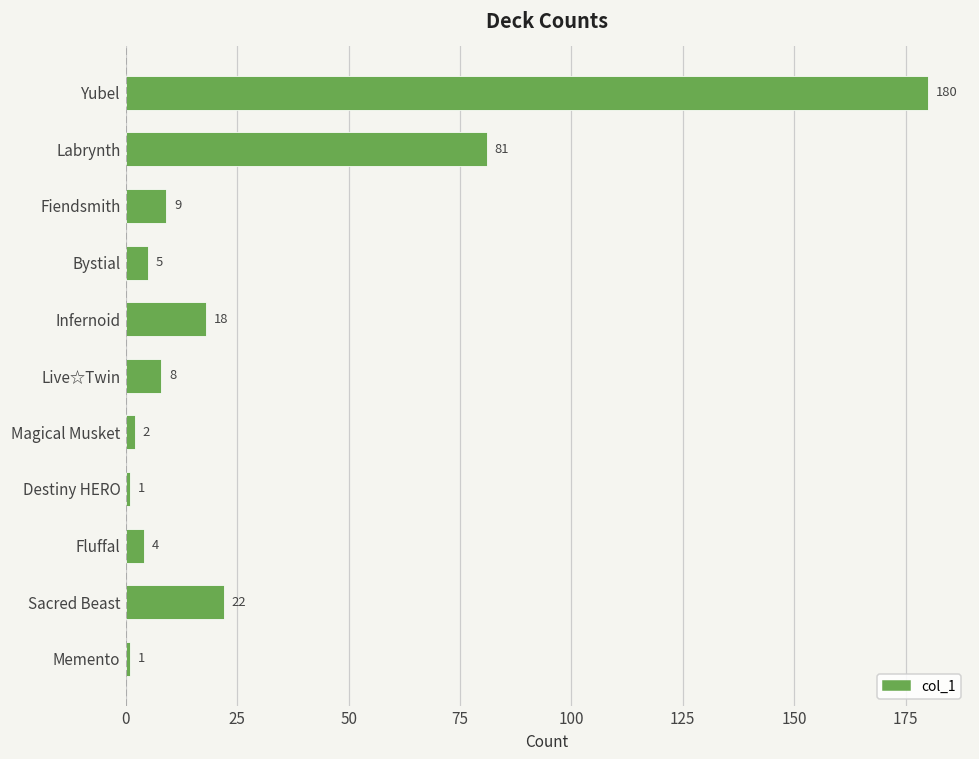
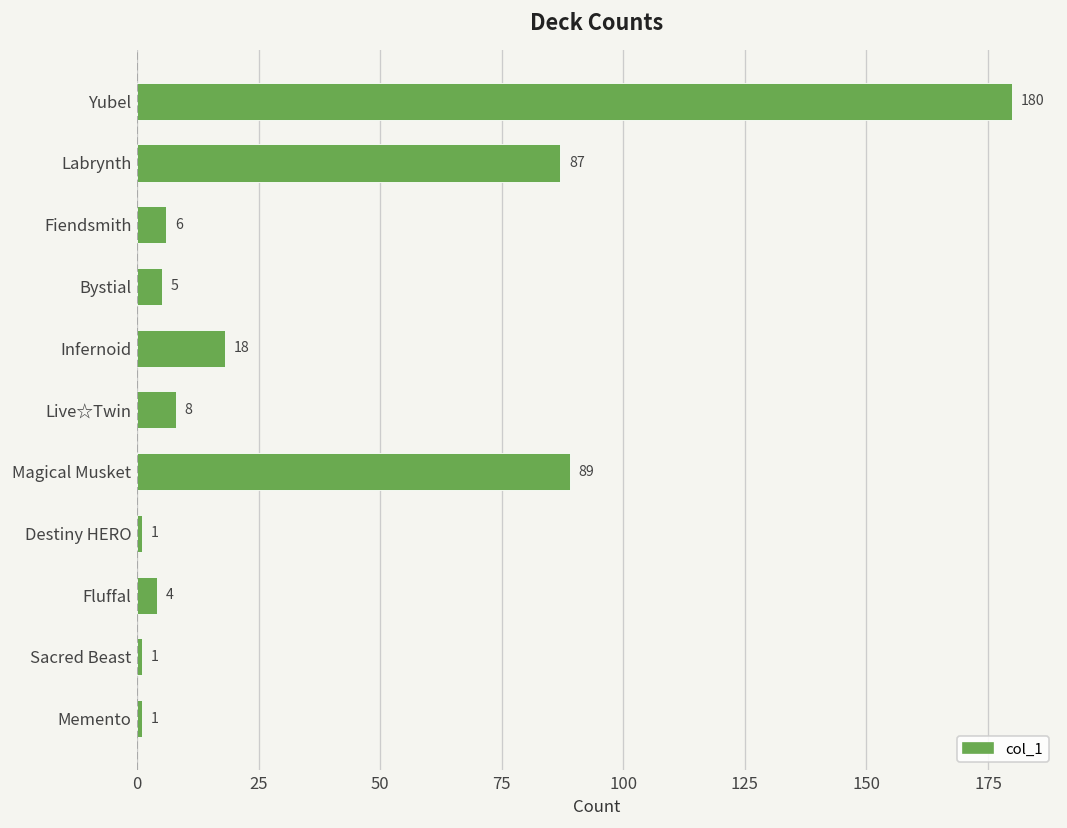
  {
    "Yubel": 180,
-   "Labrynth": 81,
-   "Fiendsmith": 9,
+   "Labrynth": 87,
+   "Fiendsmith": 6,
    "Bystial": 5,
    "Infernoid": 18,
    "Live☆Twin": 8,
-   "Magical Musket": 2,
+   "Magical Musket": 89,
    "Destiny HERO": 1,
    "Fluffal": 4,
-   "Sacred Beast": 22,
+   "Sacred Beast": 1,
    "Memento": 1
  }
